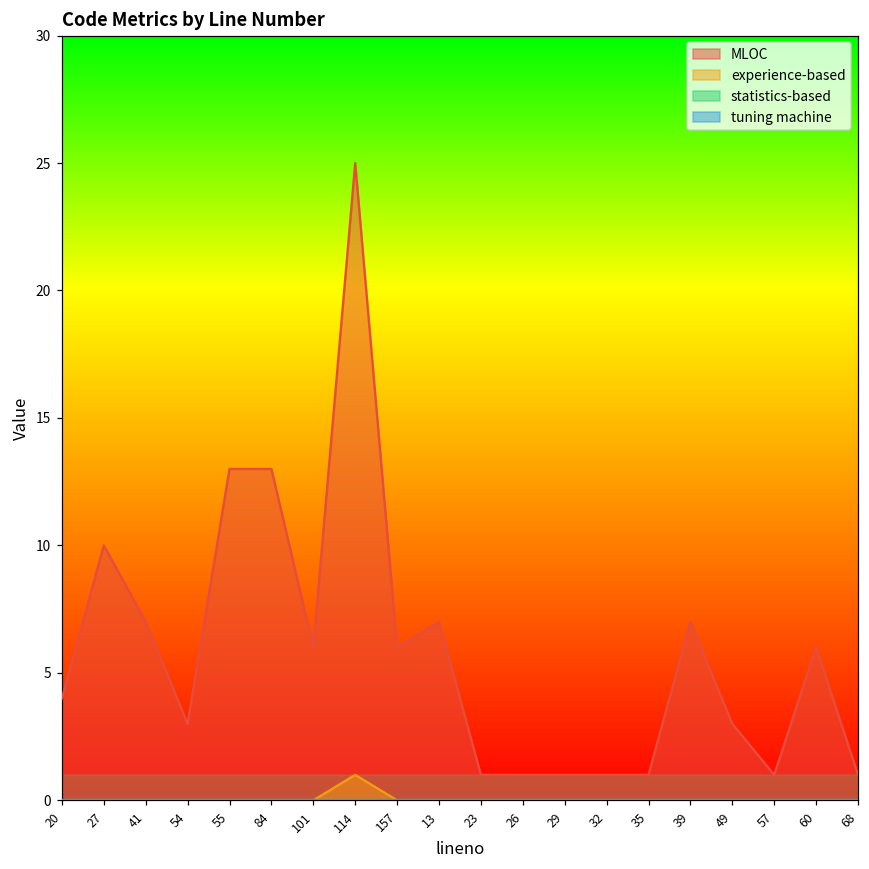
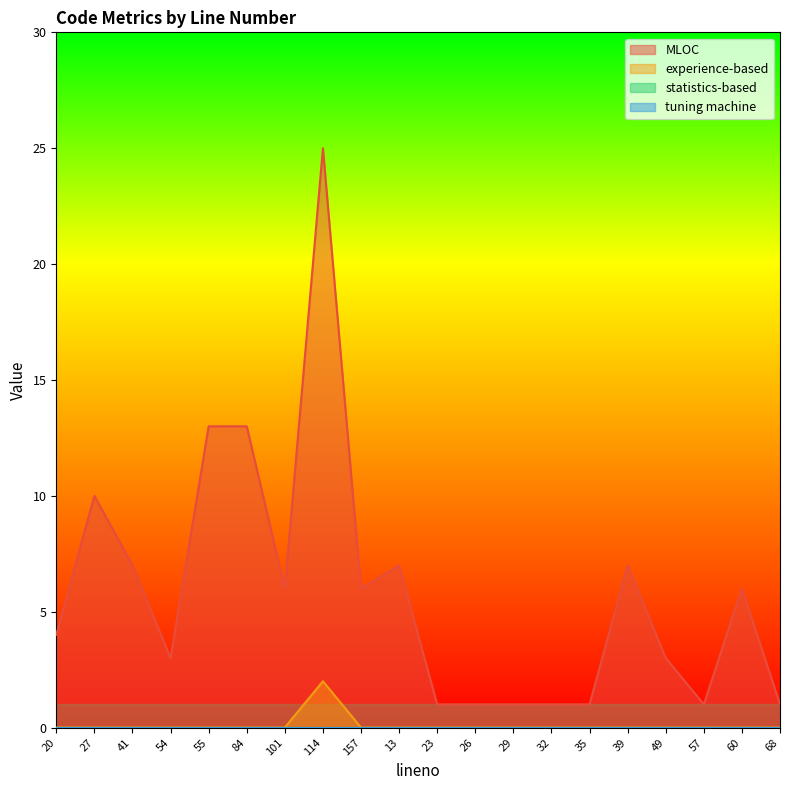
  {
    "MLOC": {
      "20": 4,
      "27": 10,
      "41": 7,
      "54": 3,
      "55": 13,
      "84": 13,
      "101": 6,
      "114": 25,
      "157": 6,
      "13": 7,
      "23": 1,
      "26": 1,
      "29": 1,
      "32": 1,
      "35": 1,
      "39": 7,
      "49": 3,
      "57": 1,
      "60": 6,
      "68": 1
    },
    "experience-based": {
-     "114": 1
+     "114": 2
    },
    "tuning machine": {
      "114": 0
    }
  }
